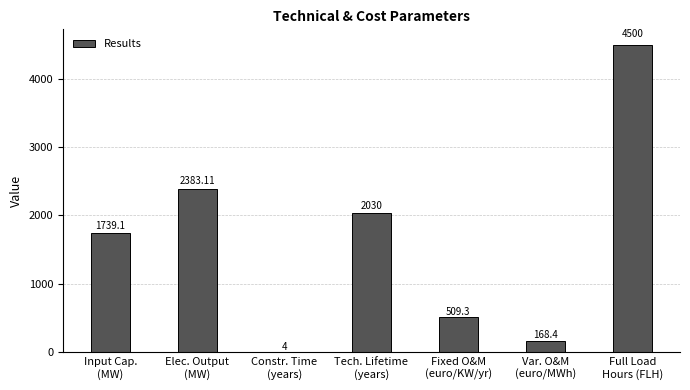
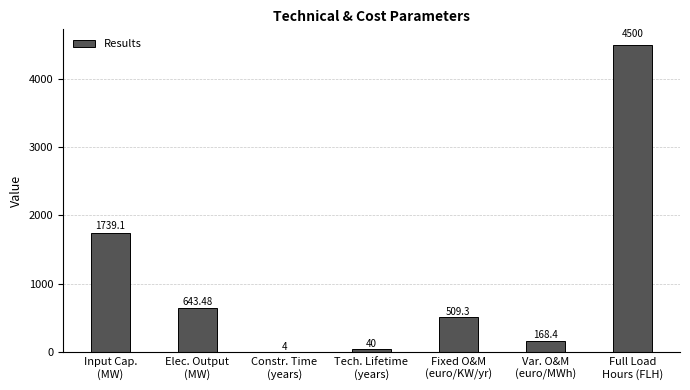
  {
    "Input Cap. (MW)": 1739.1,
-   "Elec. Output (MW)": 2383.11,
+   "Elec. Output (MW)": 643.48,
    "Constr. Time (years)": 4,
-   "Tech. Lifetime (years)": 2030,
+   "Tech. Lifetime (years)": 40,
    "Fixed O&M (euro/KW/yr)": 509.3,
    "Var. O&M (euro/MWh)": 168.4,
    "Full Load Hours (FLH)": 4500
  }
